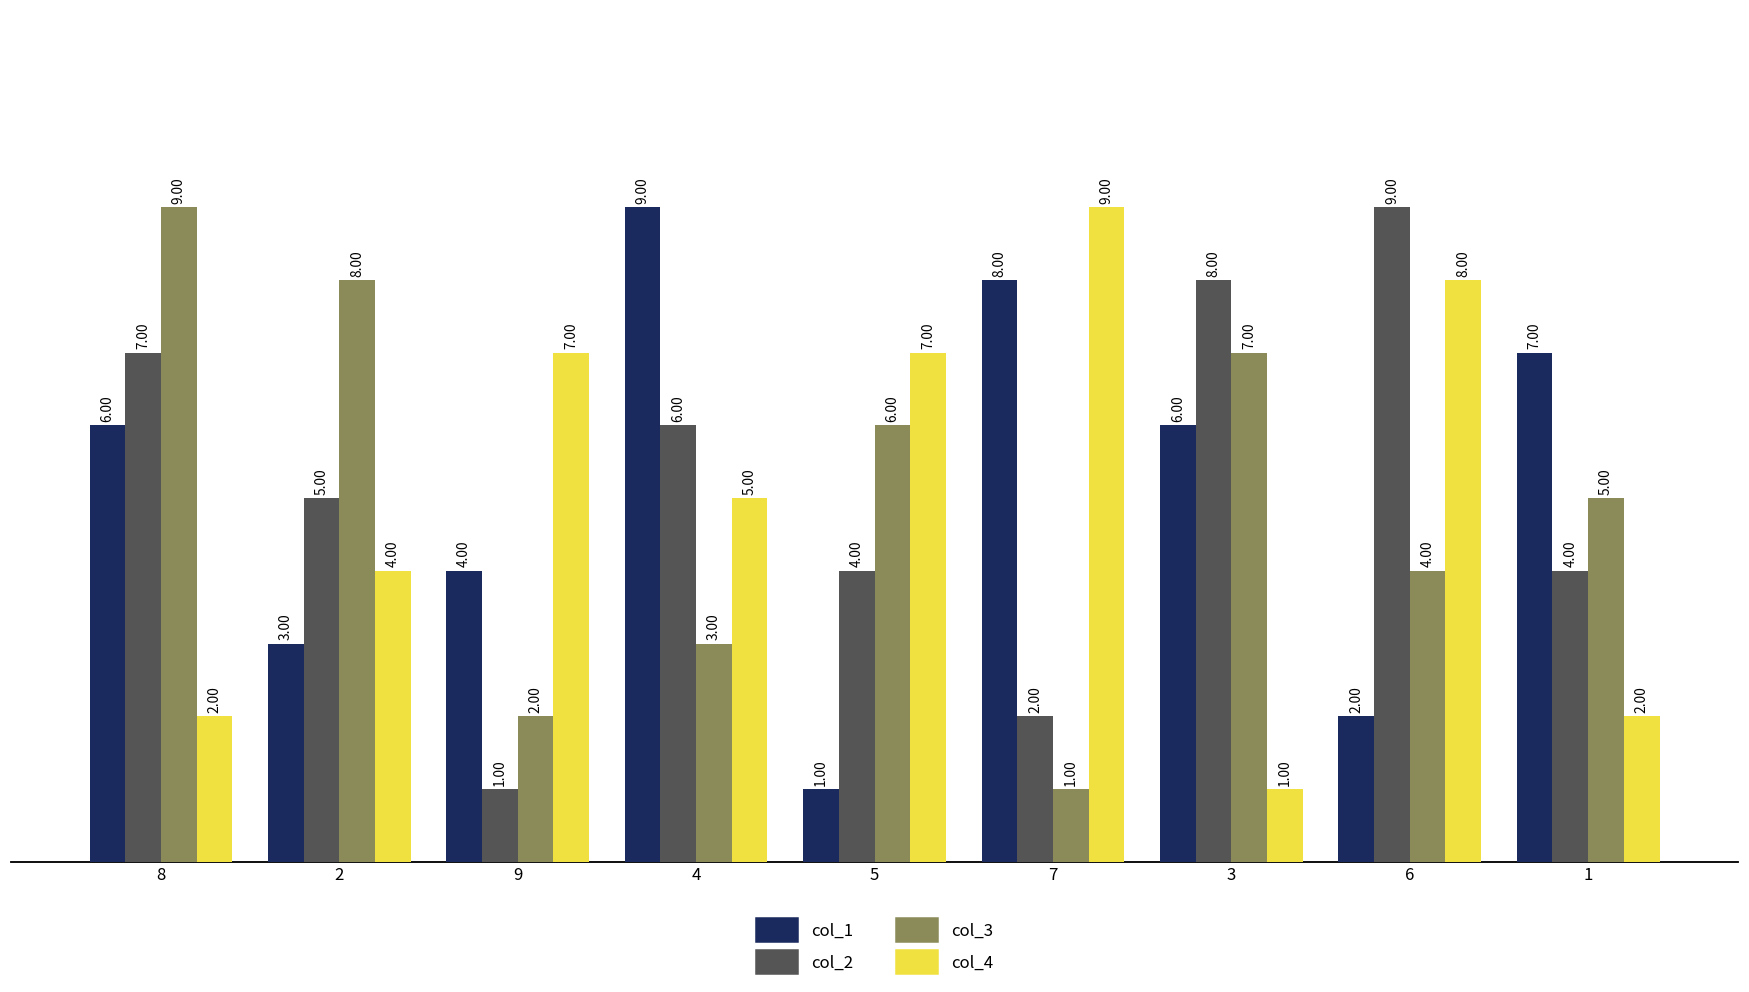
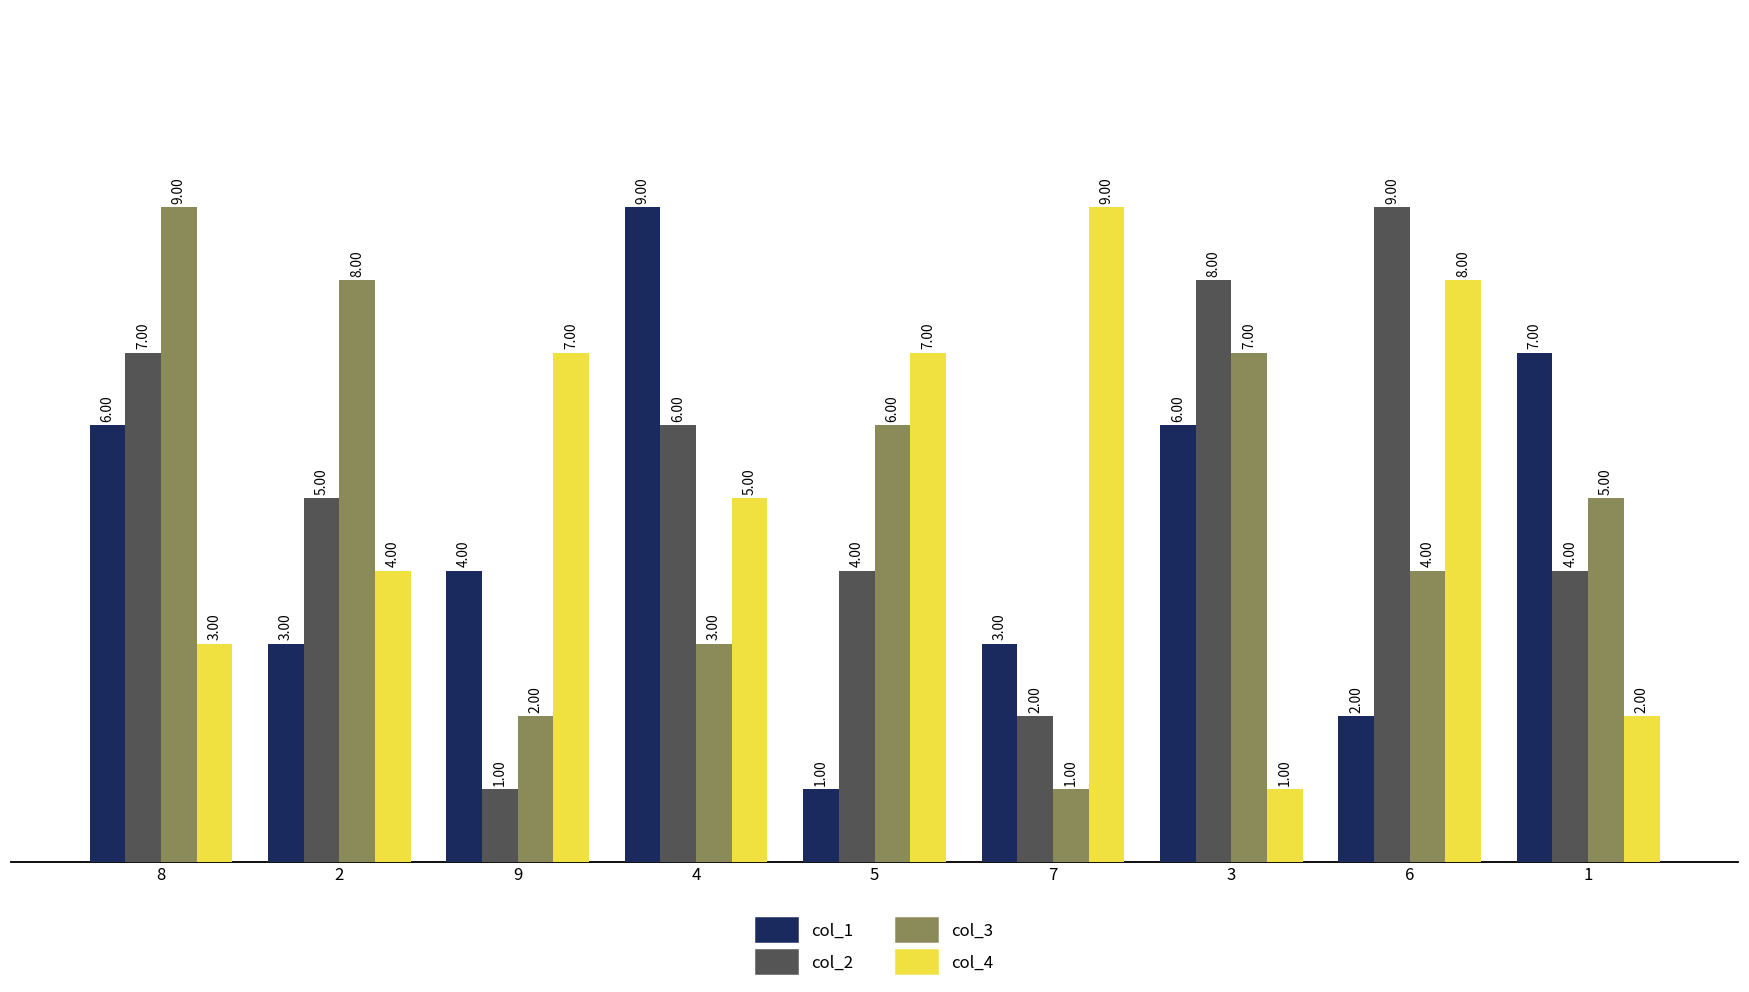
  {
    "col_1": {
      "8": 6.00,
      "2": 3.00,
      "9": 4.00,
      "4": 9.00,
      "5": 1.00,
-     "7": 8.00,
+     "7": 3.00,
      "3": 6.00,
      "6": 2.00,
      "1": 7.00
    },
    "col_2": {
      "8": 7.00,
      "2": 5.00,
      "9": 1.00,
      "4": 6.00,
      "5": 4.00,
      "7": 2.00,
      "3": 8.00,
      "6": 9.00,
      "1": 4.00
    },
    "col_3": {
      "8": 9.00,
      "2": 8.00,
      "9": 2.00,
      "4": 3.00,
      "5": 6.00,
      "7": 1.00,
      "3": 7.00,
      "6": 4.00,
      "1": 5.00
    },
    "col_4": {
-     "8": 2.00,
+     "8": 3.00,
      "2": 4.00,
      "9": 7.00,
      "4": 5.00,
      "5": 7.00,
      "7": 9.00,
      "3": 1.00,
      "6": 8.00,
      "1": 2.00
    }
  }
